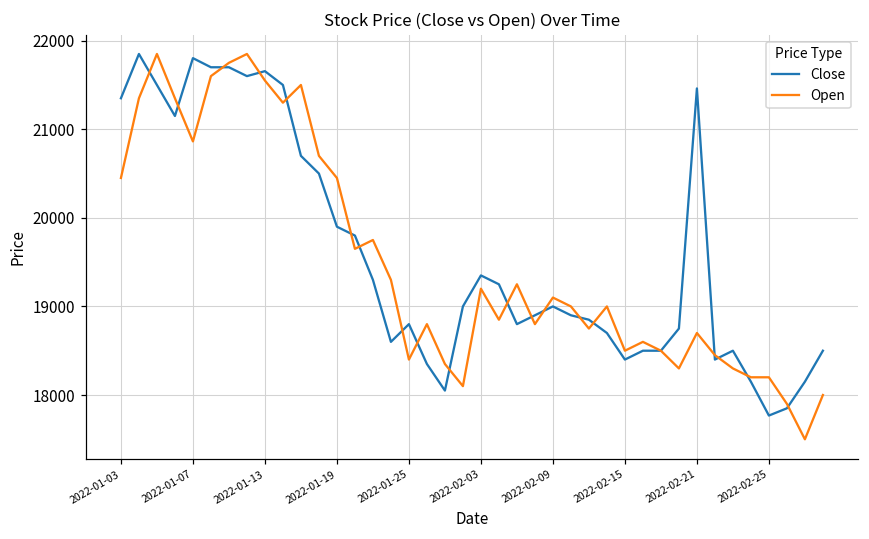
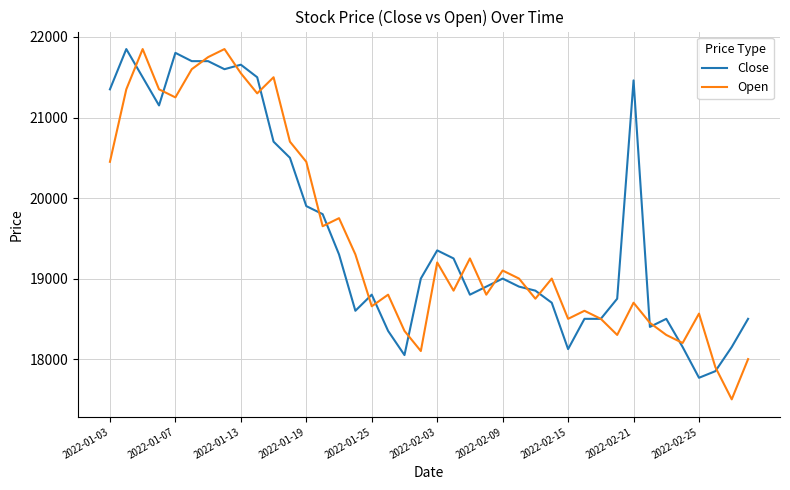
  {
    "Close": {
      "2022-01-03": 21400,
      "2022-01-07": 21800,
      "2022-01-13": 21700,
      "2022-01-19": 19900,
      "2022-01-25": 18800,
      "2022-02-03": 19400,
      "2022-02-09": 19000,
-     "2022-02-15": 18400,
+     "2022-02-15": 18100,
      "2022-02-21": 21500,
      "2022-02-25": 17800
    },
    "Open": {
      "2022-01-03": 20500,
-     "2022-01-07": 20900,
+     "2022-01-07": 21300,
      "2022-01-13": 21600,
      "2022-01-19": 20500,
-     "2022-01-25": 18400,
+     "2022-01-25": 18700,
      "2022-02-03": 19200,
      "2022-02-09": 19100,
      "2022-02-15": 18500,
      "2022-02-21": 18700,
-     "2022-02-25": 18200
+     "2022-02-25": 18600
    }
  }
